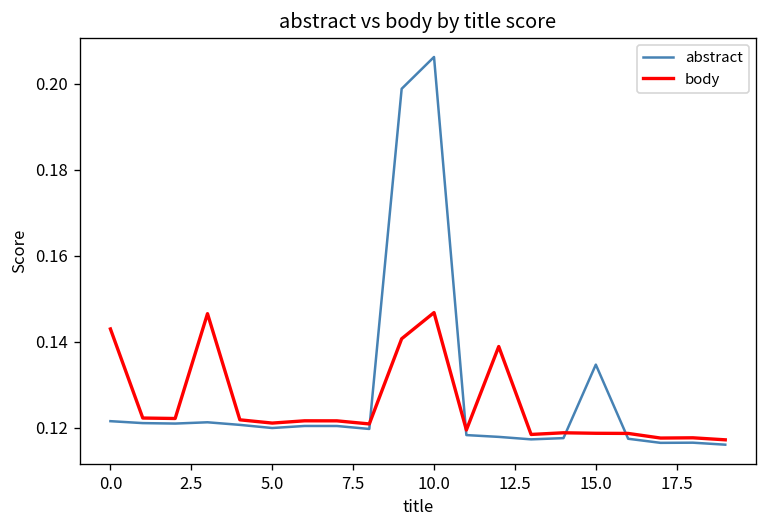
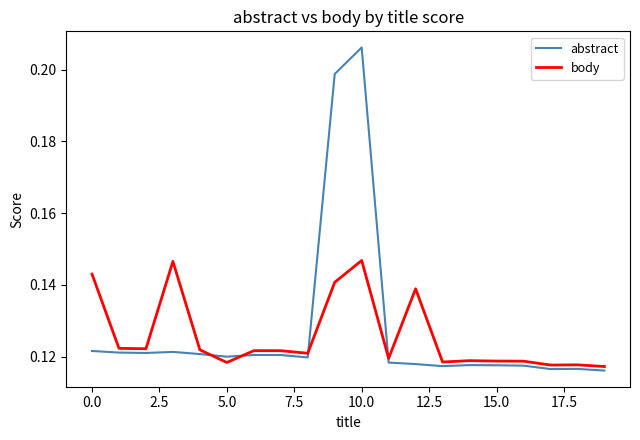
  {
    "abstract": {
      "0.0": 0.122,
      "5.0": 0.120,
      "10.0": 0.206,
-     "15.0": 0.135
+     "15.0": 0.118
    },
    "body": {
      "0.0": 0.143,
-     "5.0": 0.121,
+     "5.0": 0.118,
      "10.0": 0.147,
      "15.0": 0.119
    }
  }
